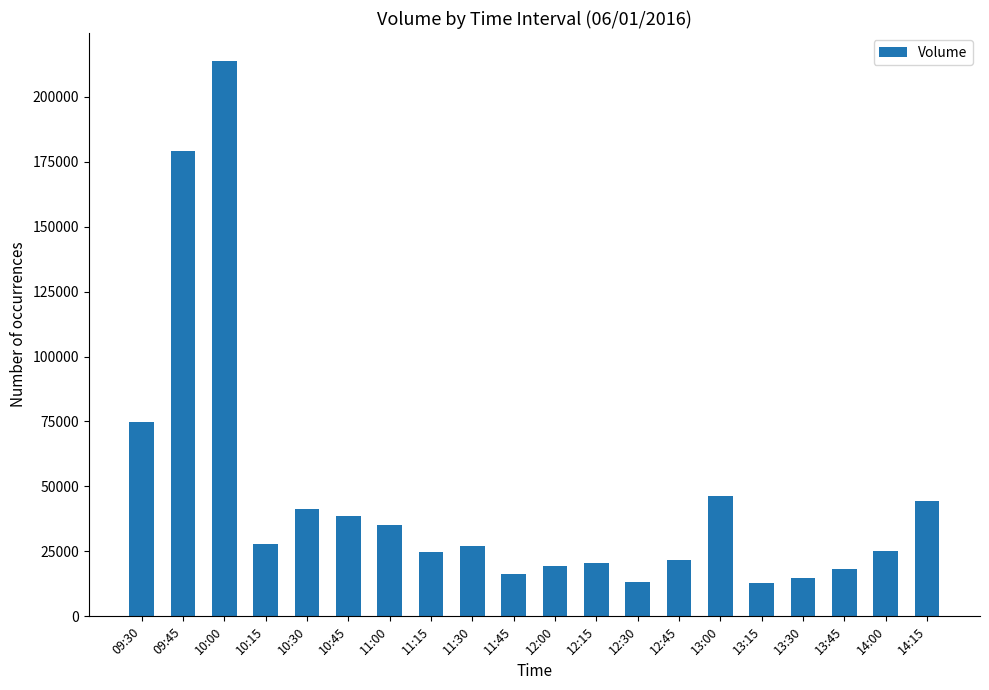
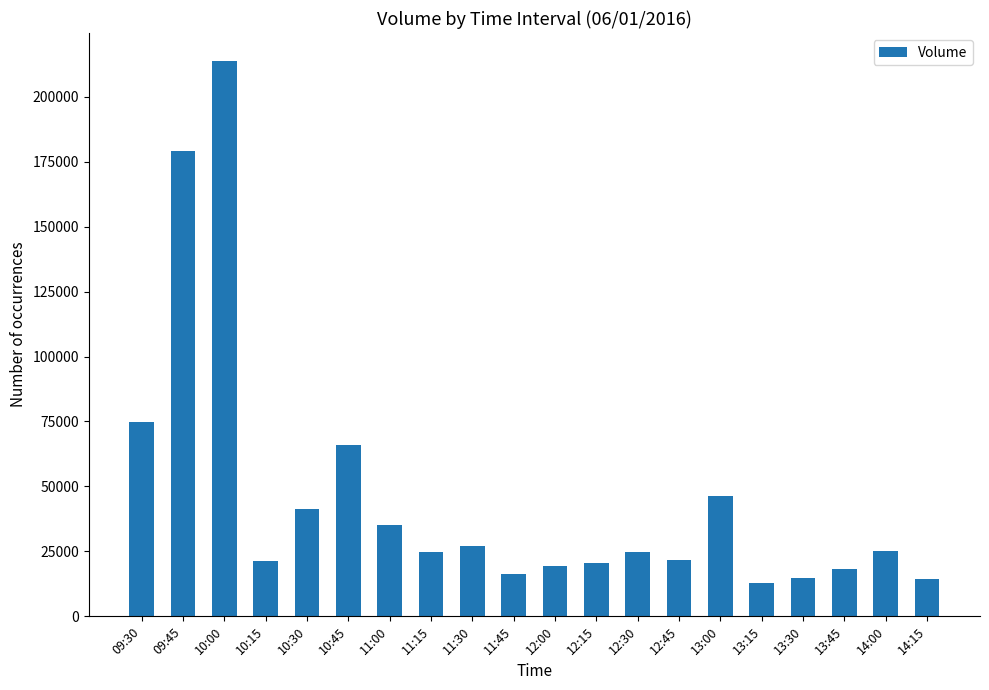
  {
    "09:30": 75000,
    "09:45": 179000,
    "10:00": 214000,
-   "10:15": 28000,
+   "10:15": 21000,
    "10:30": 41000,
-   "10:45": 39000,
+   "10:45": 66000,
    "11:00": 35000,
    "11:15": 25000,
    "11:30": 27000,
    "11:45": 16000,
    "12:00": 20000,
    "12:15": 21000,
-   "12:30": 13000,
+   "12:30": 25000,
    "12:45": 22000,
    "13:00": 46000,
    "13:15": 13000,
    "13:30": 15000,
    "13:45": 18000,
    "14:00": 25000,
-   "14:15": 44000
+   "14:15": 14000
  }
